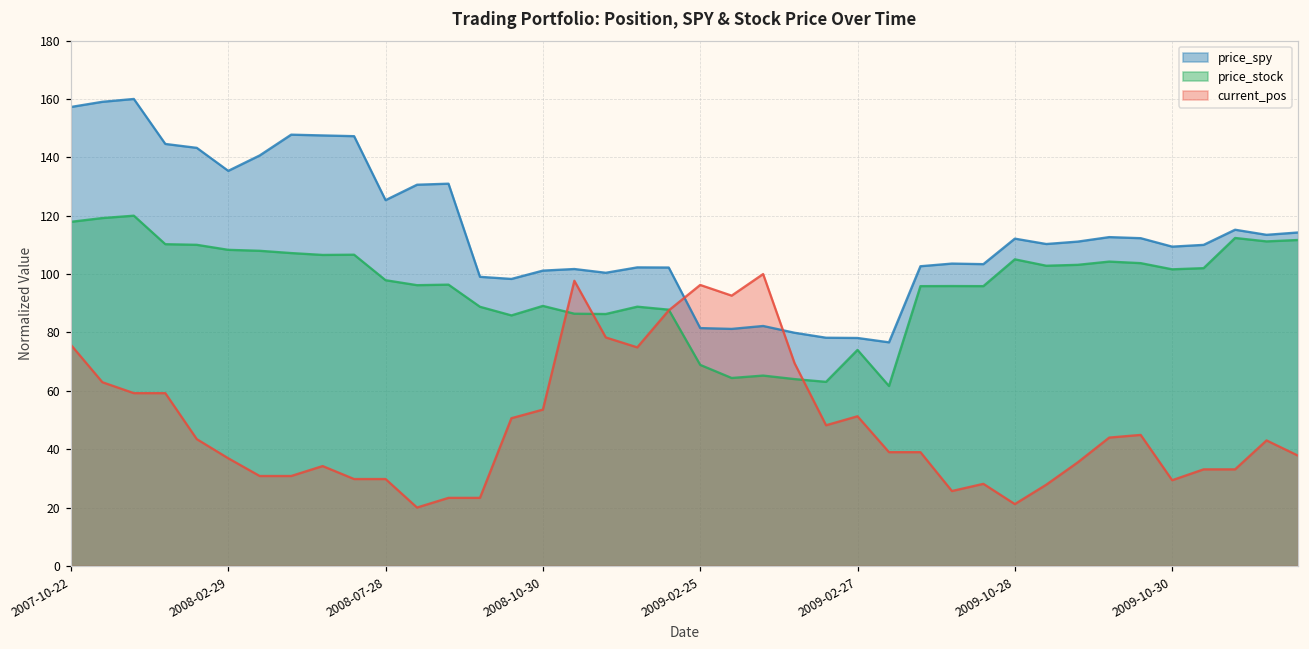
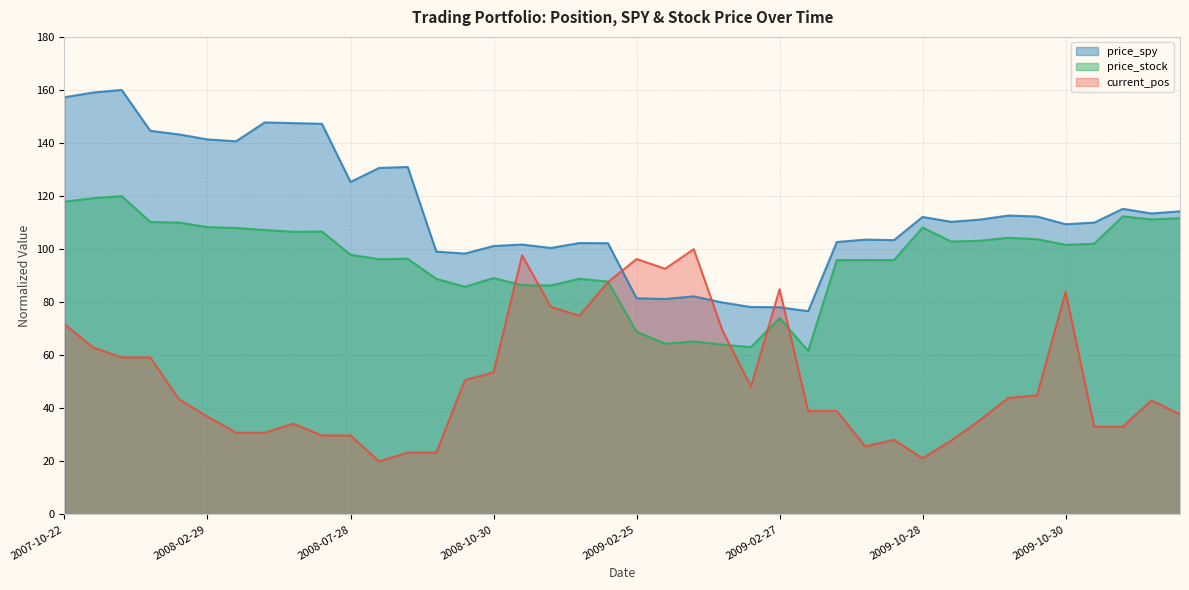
  {
    "price_spy": {
      "2007-10-22": 157,
-     "2008-02-29": 135,
+     "2008-02-29": 141,
      "2008-07-28": 125,
      "2008-10-30": 101,
      "2009-02-25": 81,
      "2009-02-27": 78,
      "2009-10-28": 112,
      "2009-10-30": 109
    },
    "price_stock": {
      "2007-10-22": 118,
      "2008-02-29": 108,
      "2008-07-28": 98,
      "2008-10-30": 89,
      "2009-02-25": 69,
      "2009-02-27": 74,
-     "2009-10-28": 105,
+     "2009-10-28": 108,
      "2009-10-30": 102
    },
    "current_pos": {
-     "2007-10-22": 76,
+     "2007-10-22": 72,
      "2008-02-29": 37,
      "2008-07-28": 30,
      "2008-10-30": 54,
      "2009-02-25": 96,
-     "2009-02-27": 51,
+     "2009-02-27": 85,
      "2009-10-28": 21,
-     "2009-10-30": 29
+     "2009-10-30": 84
    }
  }
